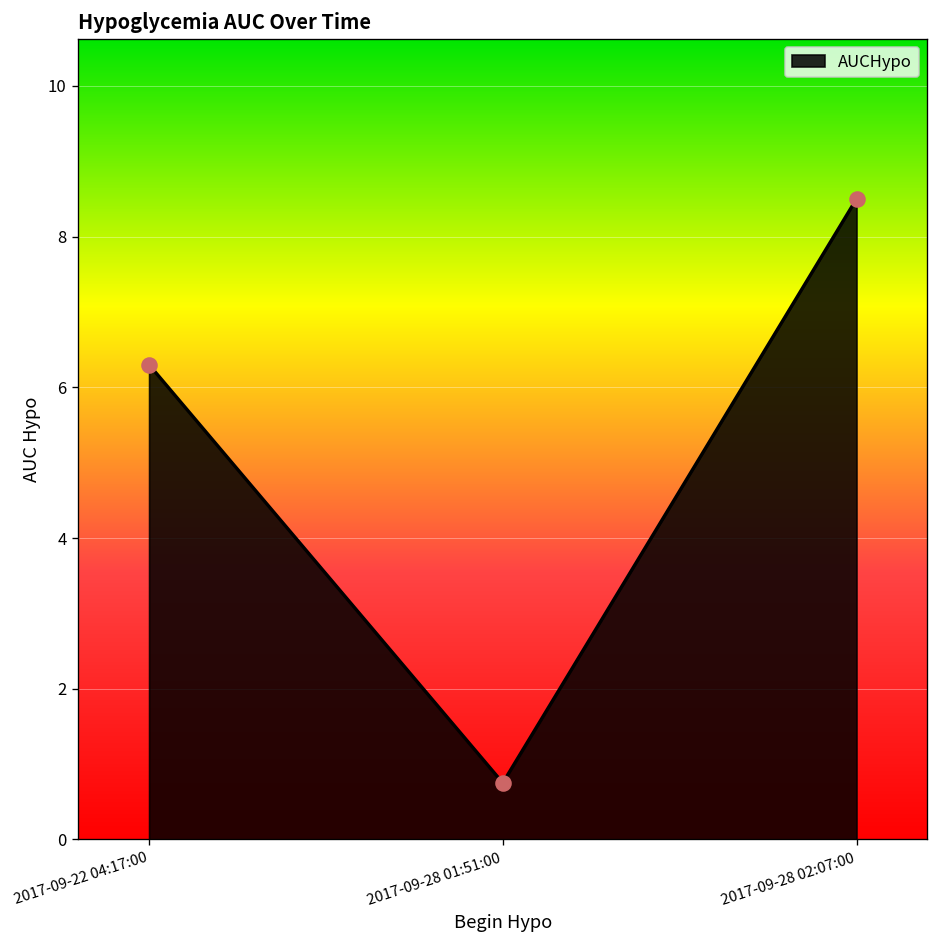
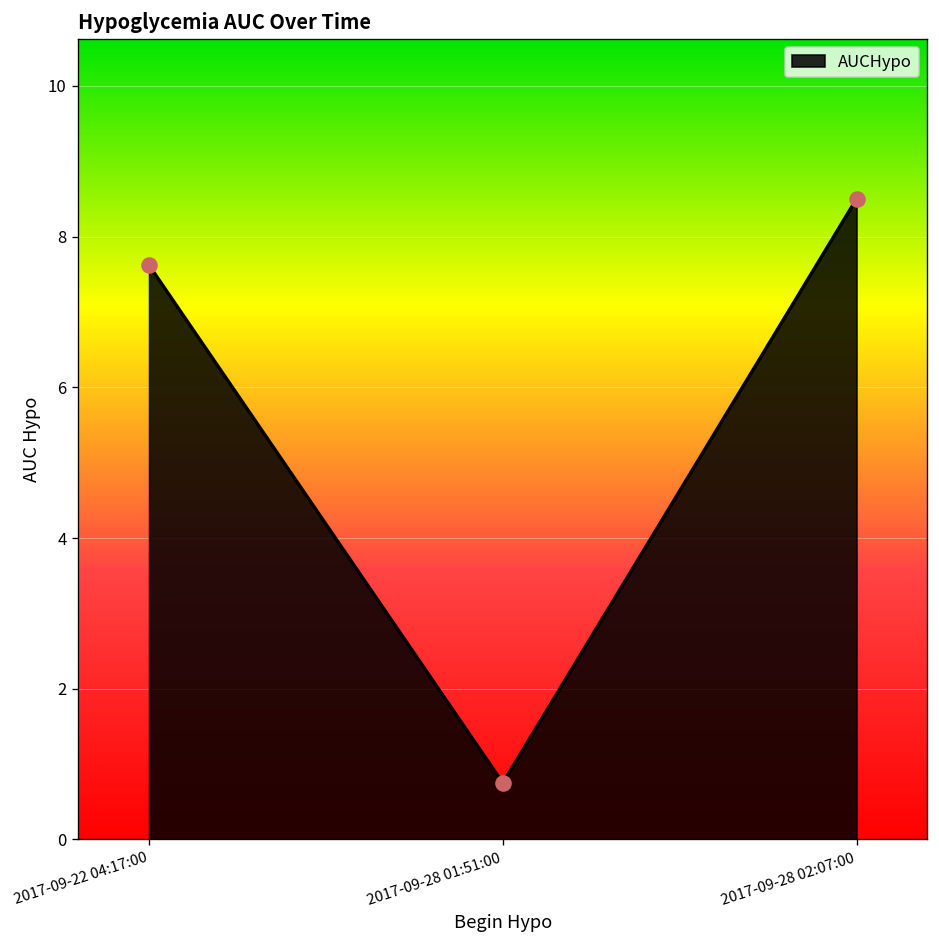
  {
-   "2017-09-22 04:17:00": 6.3,
+   "2017-09-22 04:17:00": 7.6,
    "2017-09-28 01:51:00": 0.7,
    "2017-09-28 02:07:00": 8.5
  }
